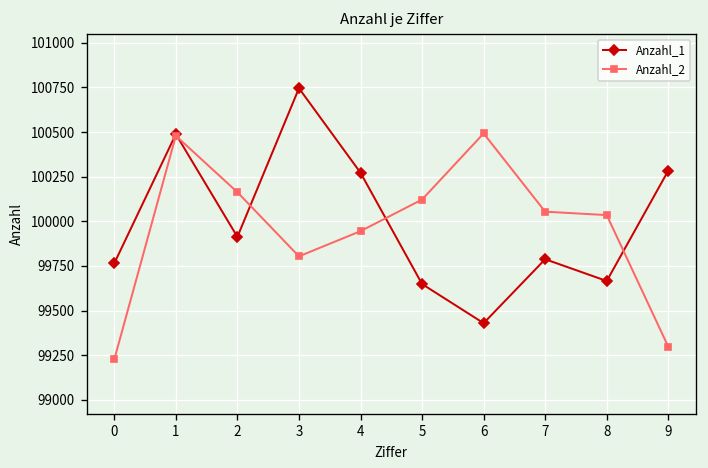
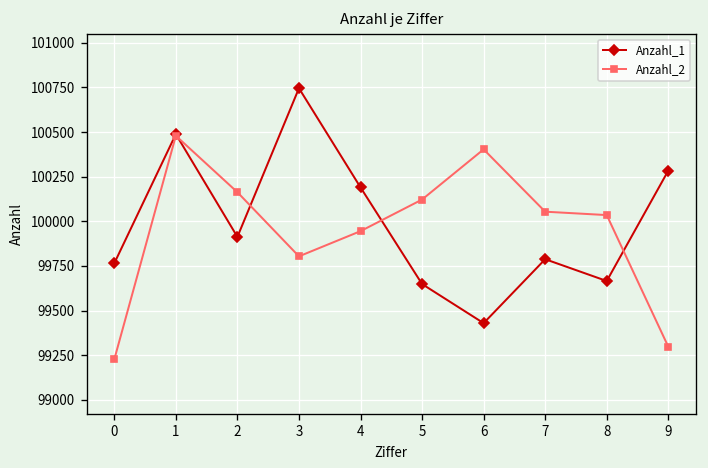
  {
    "Anzahl_1": {
      "0": 99770,
      "2": 99910,
      "3": 100750,
-     "4": 100270,
+     "4": 100190,
      "5": 99650,
      "6": 99430,
      "7": 99790,
      "8": 99670,
      "9": 100280
    },
    "Anzahl_2": {
      "0": 99230,
      "2": 100160,
      "3": 99800,
      "4": 99950,
      "5": 100120,
-     "6": 100490,
+     "6": 100400,
      "7": 100050,
      "8": 100040,
      "9": 99300
    }
  }
